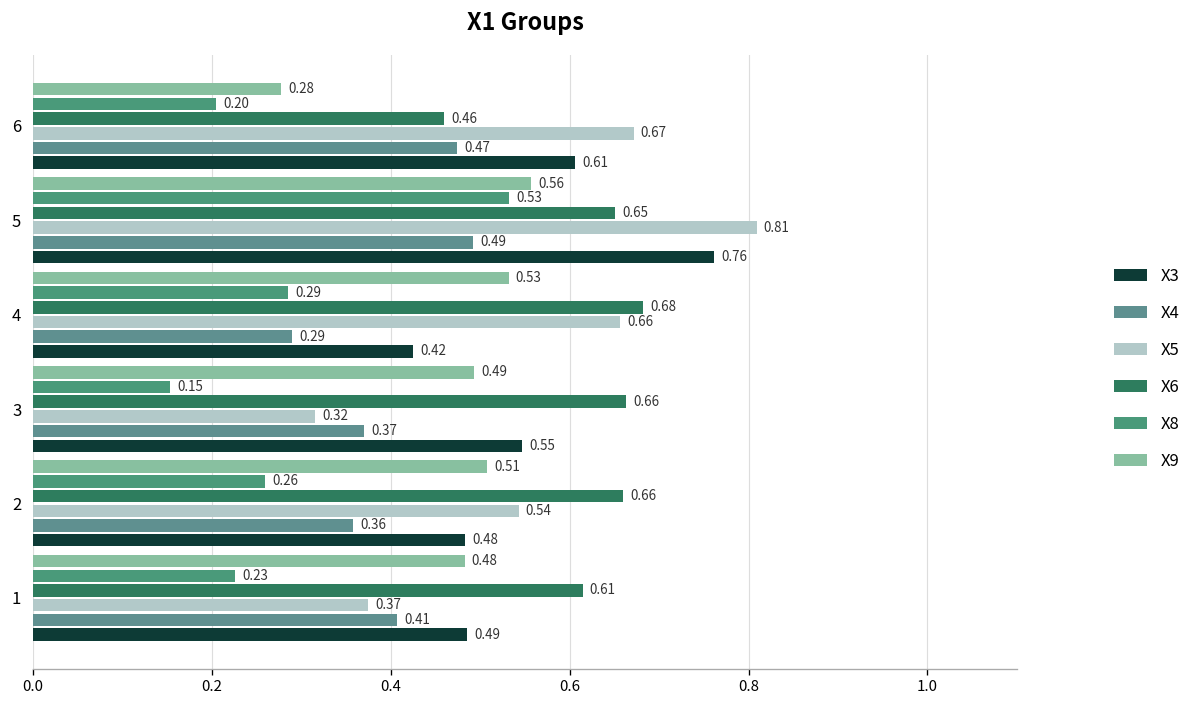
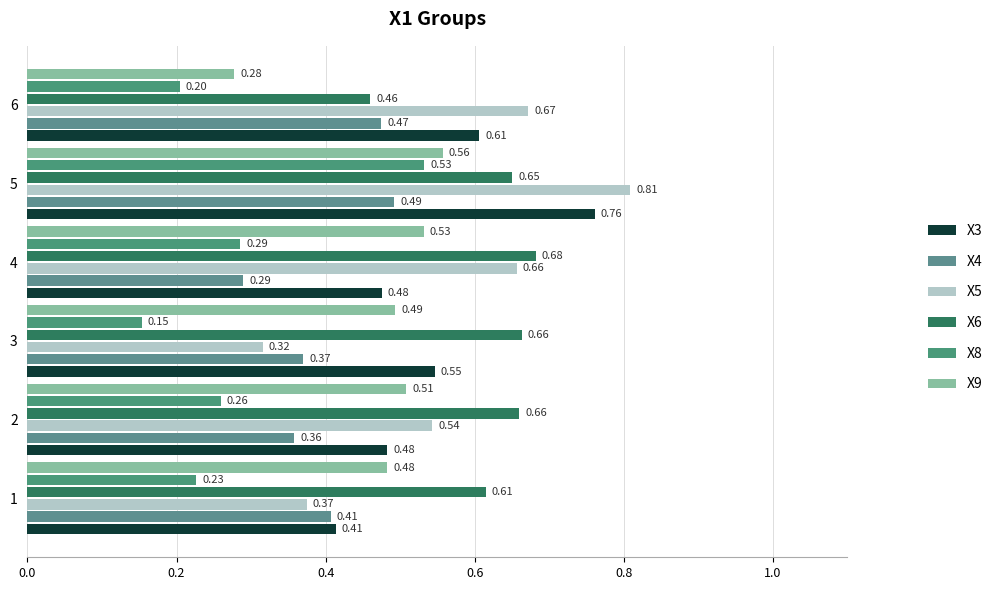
  {
    "X3": {
      "6": 0.61,
      "5": 0.76,
-     "4": 0.42,
+     "4": 0.48,
      "3": 0.55,
      "2": 0.48,
-     "1": 0.49
+     "1": 0.41
    }
  }
